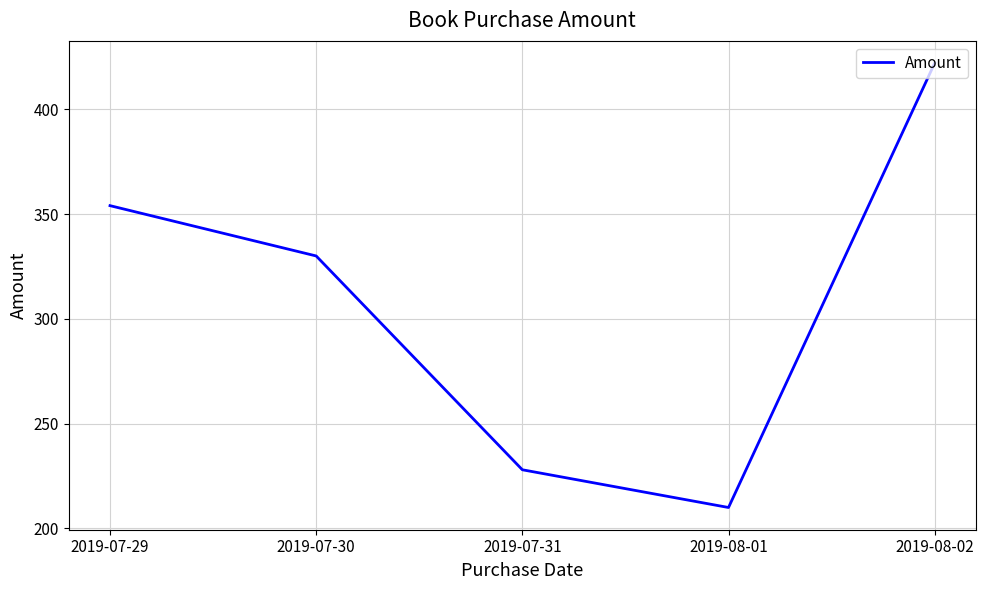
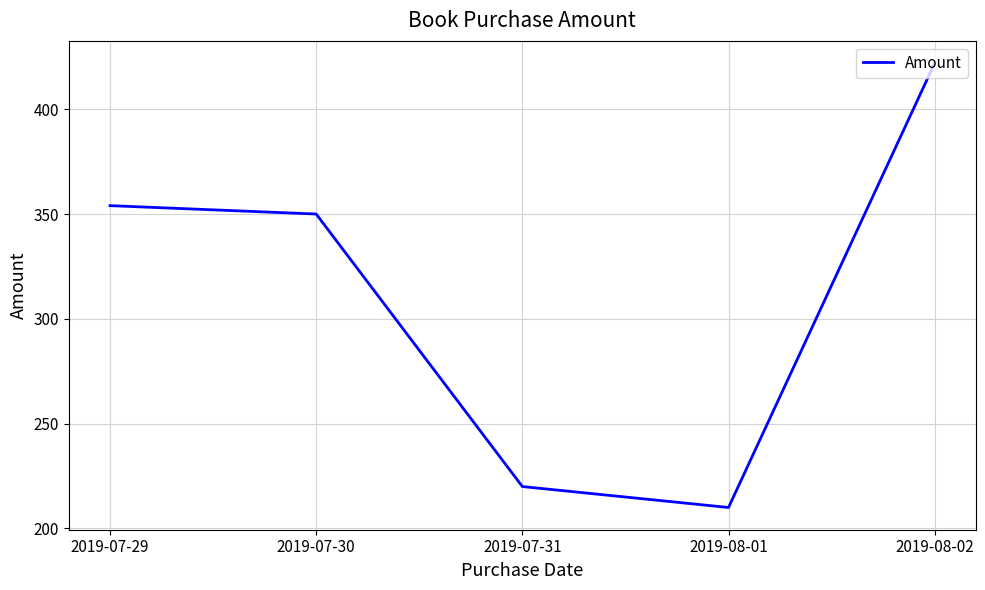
  {
    "2019-07-29": 354,
-   "2019-07-30": 330,
-   "2019-07-31": 228,
+   "2019-07-30": 350,
+   "2019-07-31": 220,
    "2019-08-01": 210
  }
